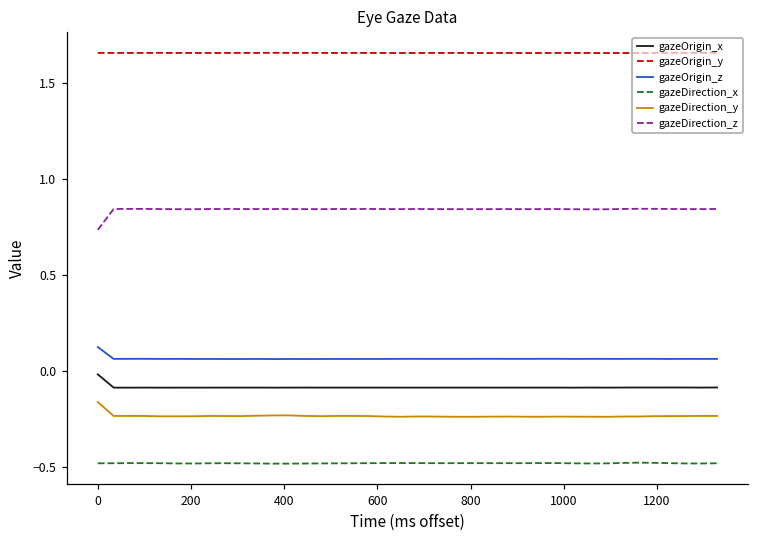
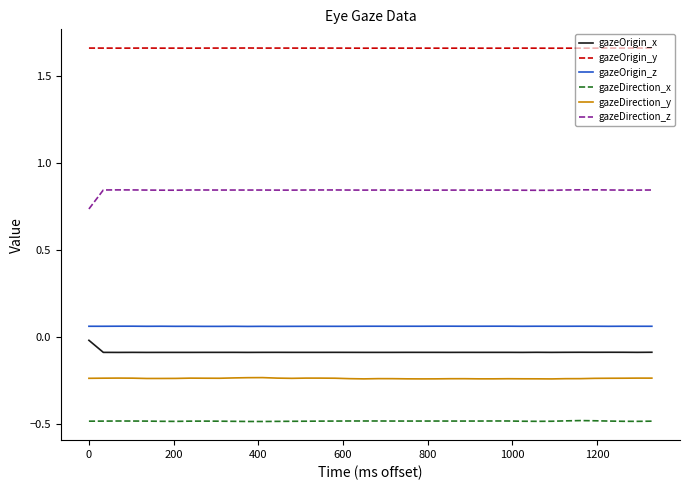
  {
    "gazeOrigin_x": {
      "0": -0.02
    },
    "gazeOrigin_y": {
      "0": 1.66
    },
    "gazeOrigin_z": {
-     "0": 0.12
+     "0": 0.06
    },
    "gazeDirection_x": {
      "0": -0.48
    },
    "gazeDirection_y": {
-     "0": -0.16
+     "0": -0.24
    },
    "gazeDirection_z": {
      "0": 0.74
    }
  }
